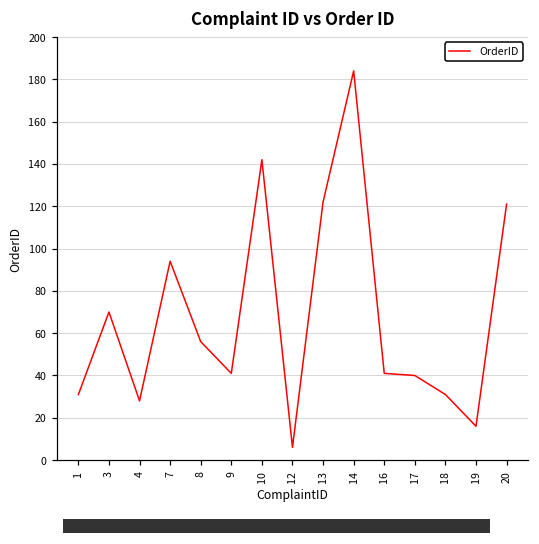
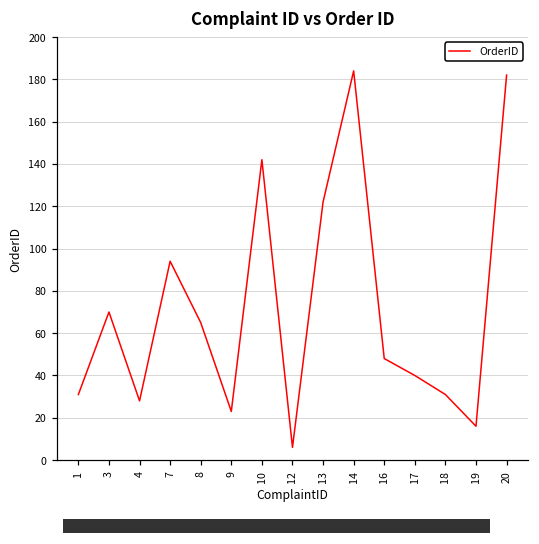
  {
    "1": 31,
    "3": 70,
    "4": 28,
    "7": 94,
-   "8": 56,
-   "9": 41,
+   "8": 65,
+   "9": 23,
    "10": 142,
    "12": 6,
    "13": 122,
    "14": 184,
-   "16": 41,
+   "16": 48,
    "17": 40,
    "18": 31,
    "19": 16,
-   "20": 121
+   "20": 182
  }
